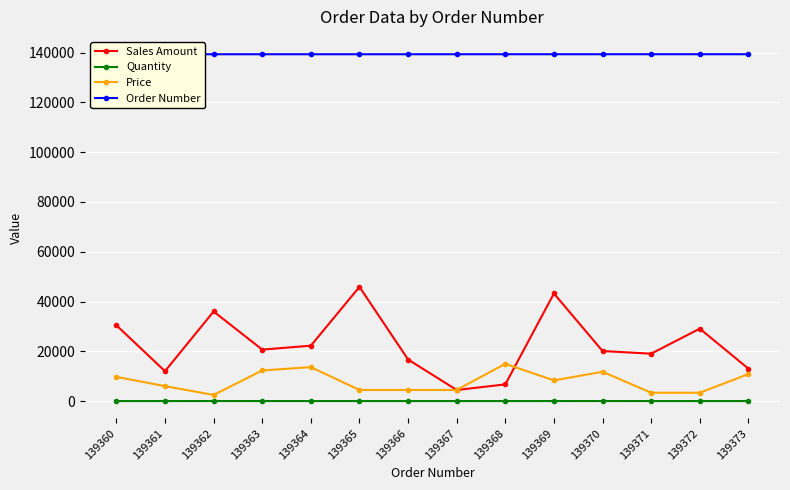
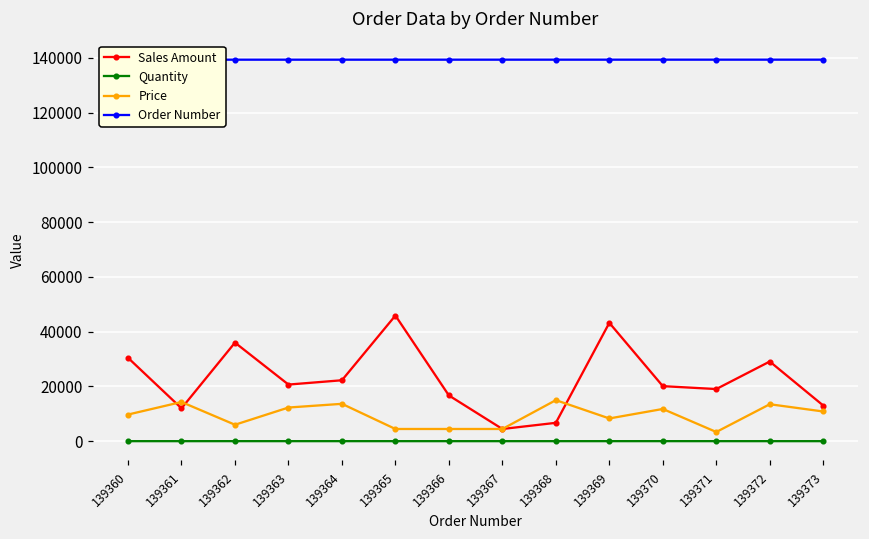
  {
    "Sales Amount": {
      "139360": 30000,
      "139361": 12000,
      "139362": 36000,
      "139363": 21000,
      "139364": 22000,
      "139365": 46000,
      "139366": 17000,
      "139368": 7000,
      "139369": 43000,
      "139370": 20000,
      "139371": 19000,
      "139372": 29000,
      "139373": 13000
    },
    "Quantity": {
      "139360": 0,
      "139361": 0,
      "139362": 0,
      "139363": 0,
      "139364": 0,
      "139365": 0,
      "139366": 0,
      "139367": 0,
      "139368": 0,
      "139369": 0,
      "139370": 0,
      "139371": 0,
      "139372": 0,
      "139373": 0
    },
    "Price": {
      "139360": 10000,
-     "139361": 6000,
-     "139362": 2000,
+     "139361": 14000,
+     "139362": 6000,
      "139363": 12000,
      "139364": 14000,
      "139365": 4000,
      "139366": 4000,
      "139368": 15000,
      "139369": 8000,
      "139370": 12000,
      "139371": 3000,
-     "139372": 3000,
+     "139372": 13000,
      "139373": 11000
    },
    "Order Number": {
      "139362": 139000,
      "139363": 139000,
      "139364": 139000,
      "139365": 139000,
      "139366": 139000,
      "139367": 139000,
      "139368": 139000,
      "139369": 139000,
      "139370": 139000,
      "139371": 139000,
      "139372": 139000,
      "139373": 139000
    }
  }
